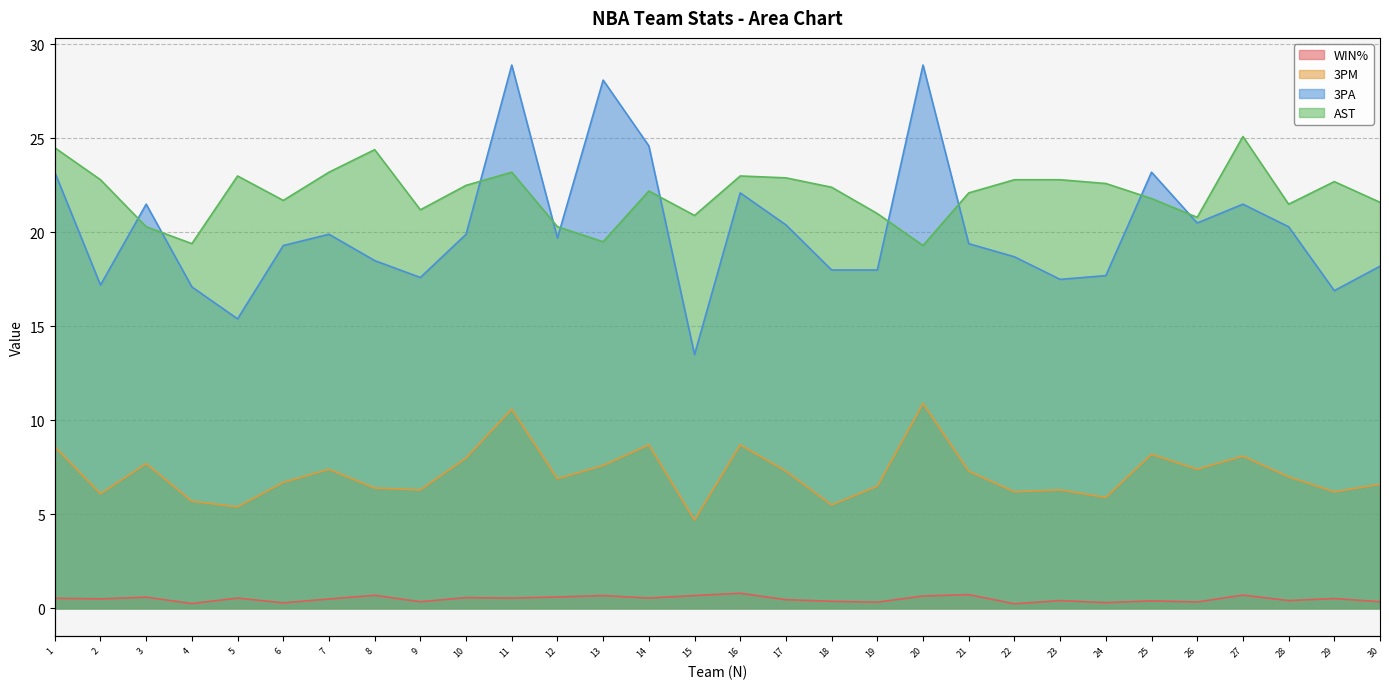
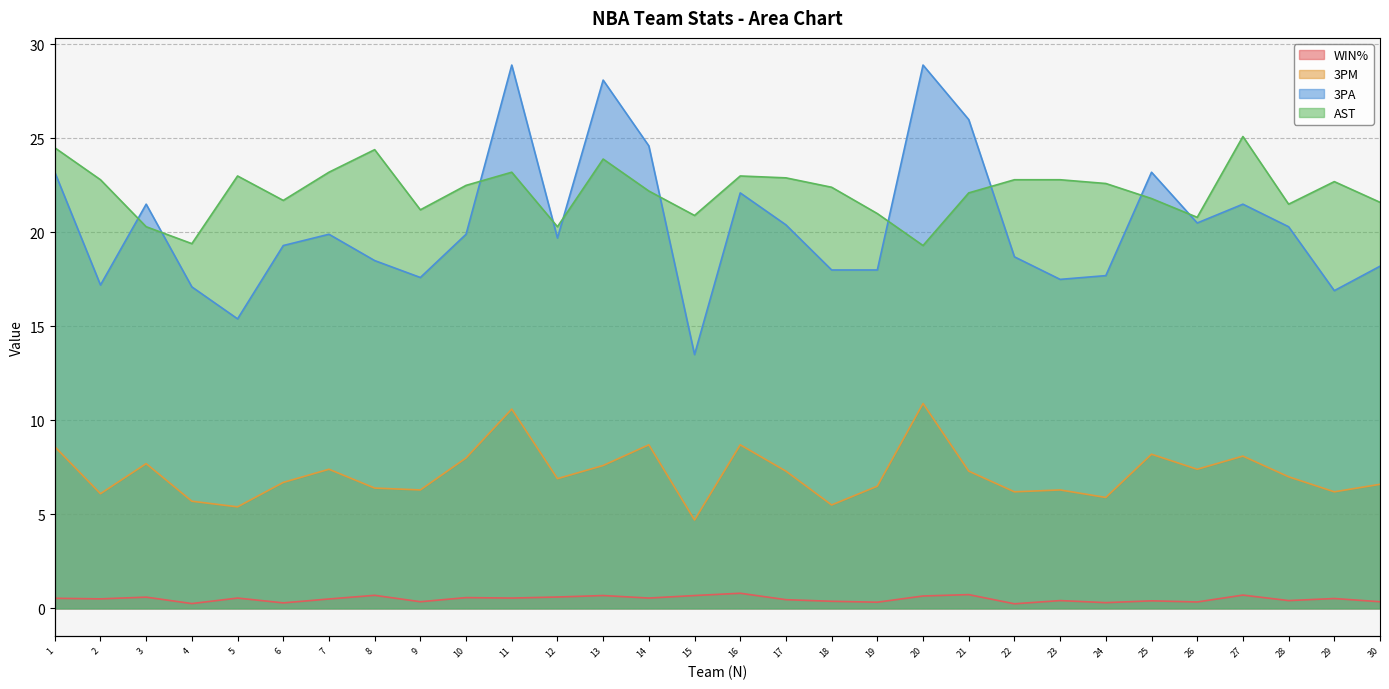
  {
    "3PA": {
      "1": 23.2,
      "2": 17.2,
      "3": 21.5,
      "4": 17.1,
      "5": 15.4,
      "6": 19.3,
      "7": 19.9,
      "8": 18.5,
      "9": 17.6,
      "10": 19.9,
      "11": 28.9,
      "12": 19.7,
      "13": 28.1,
      "14": 24.6,
      "15": 13.5,
      "16": 22.1,
      "17": 20.4,
      "18": 18.0,
      "19": 18.0,
      "20": 28.9,
-     "21": 19.4,
+     "21": 26.0,
      "22": 18.7,
      "23": 17.5,
      "24": 17.7,
      "25": 23.2,
      "26": 20.5,
      "27": 21.5,
      "28": 20.3,
      "29": 16.9,
      "30": 18.2
    },
    "AST": {
      "1": 24.5,
      "2": 22.8,
      "3": 20.3,
      "4": 19.4,
      "5": 23.0,
      "6": 21.7,
      "7": 23.2,
      "8": 24.4,
      "9": 21.2,
      "10": 22.5,
      "11": 23.2,
      "12": 20.3,
-     "13": 19.5,
+     "13": 23.9,
      "14": 22.2,
      "15": 20.9,
      "16": 23.0,
      "17": 22.9,
      "18": 22.4,
      "19": 21.0,
      "20": 19.3,
      "21": 22.1,
      "22": 22.8,
      "23": 22.8,
      "24": 22.6,
      "25": 21.8,
      "26": 20.8,
      "27": 25.1,
      "28": 21.5,
      "29": 22.7,
      "30": 21.6
    }
  }
